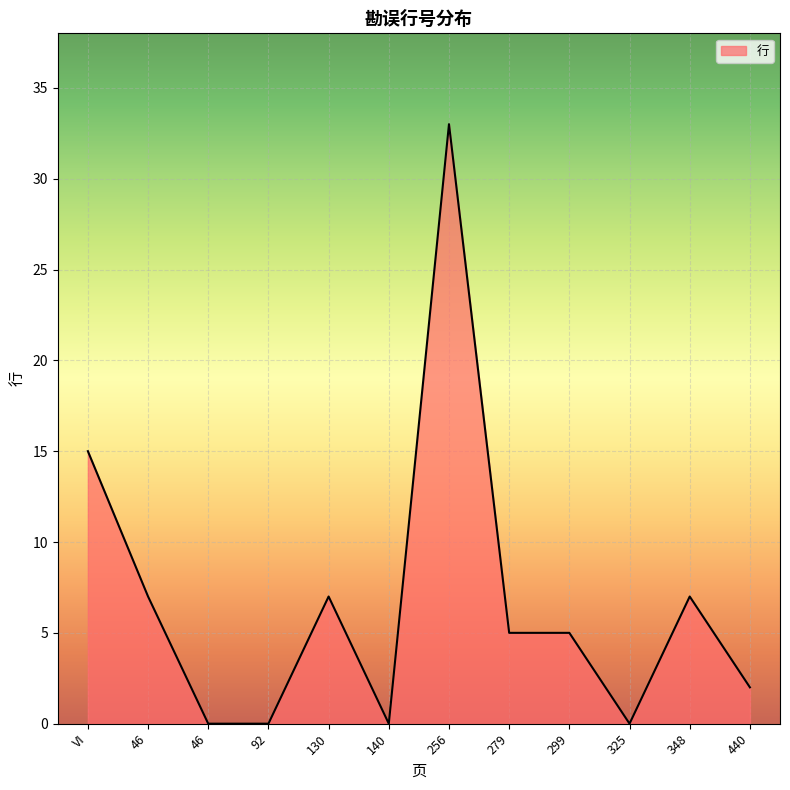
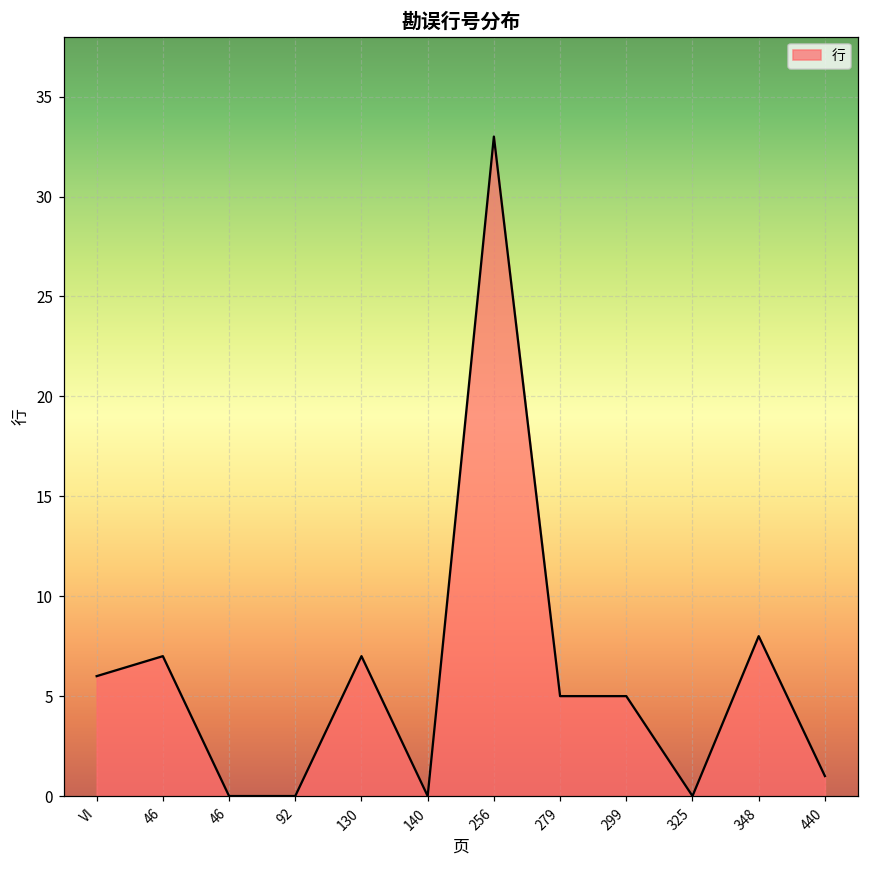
  {
-   "VI": 15,
+   "VI": 6,
    "92": 0,
    "130": 7,
    "140": 0,
    "256": 33,
    "279": 5,
    "299": 5,
    "325": 0,
-   "348": 7,
-   "440": 2
+   "348": 8,
+   "440": 1
  }
